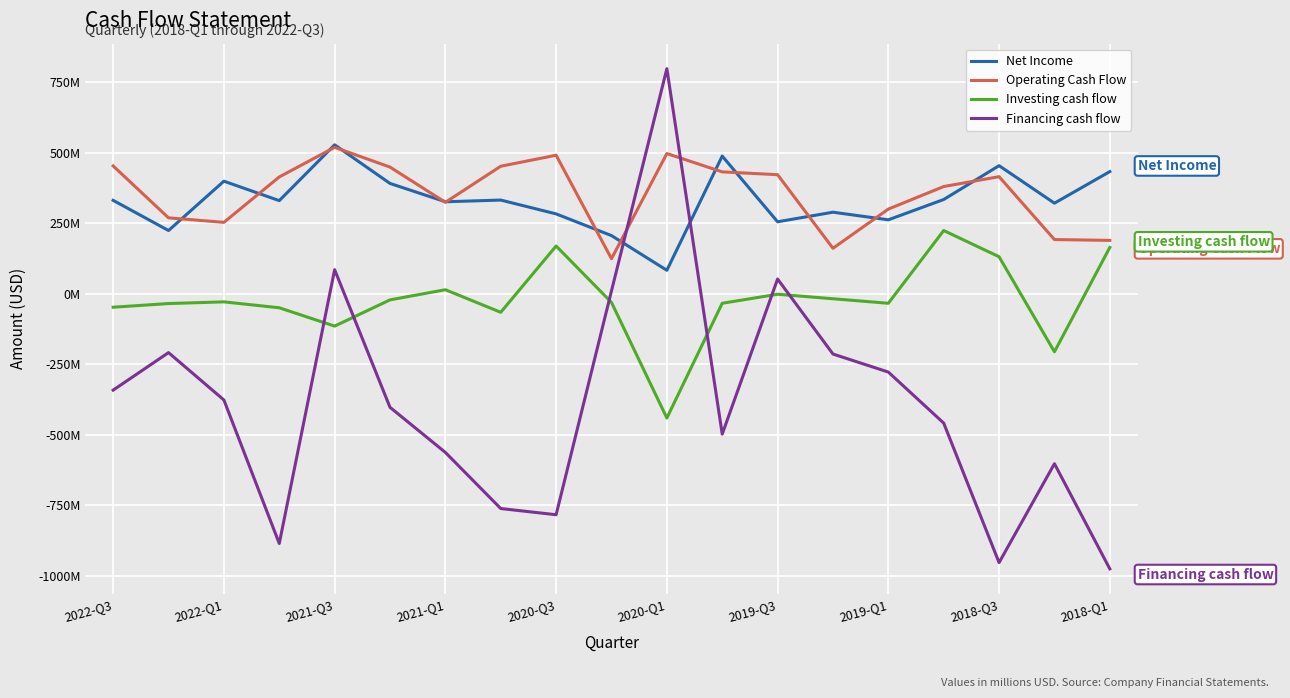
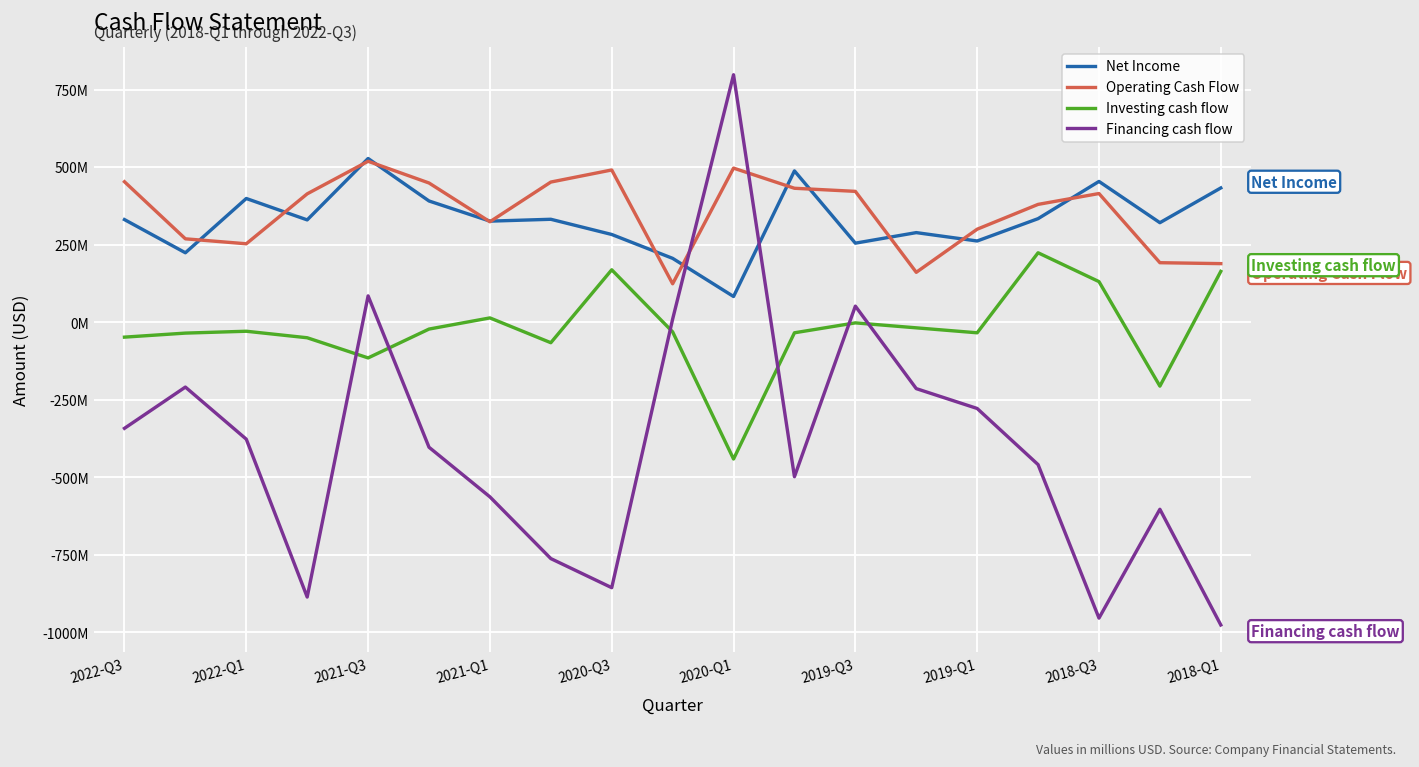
  {
    "Net Income": {
      "2022-Q3": 330000000,
      "2022-Q1": 400000000,
      "2020-Q3": 280000000,
      "2020-Q1": 80000000,
      "2019-Q3": 260000000,
      "2019-Q1": 260000000,
      "2018-Q3": 450000000,
      "2018-Q1": 430000000
    },
    "Operating Cash Flow": {
      "2022-Q3": 450000000,
      "2022-Q1": 250000000,
      "2020-Q3": 490000000,
      "2020-Q1": 500000000,
      "2019-Q3": 420000000,
      "2019-Q1": 300000000,
      "2018-Q3": 420000000,
      "2018-Q1": 190000000
    },
    "Investing cash flow": {
      "2022-Q3": -50000000,
      "2022-Q1": -30000000,
      "2021-Q3": -120000000,
      "2021-Q1": 10000000,
      "2020-Q3": 170000000,
      "2020-Q1": -440000000,
      "2019-Q3": 0,
      "2019-Q1": -30000000,
      "2018-Q3": 130000000,
      "2018-Q1": 160000000
    },
    "Financing cash flow": {
      "2022-Q3": -340000000,
      "2022-Q1": -380000000,
      "2021-Q3": 90000000,
      "2021-Q1": -560000000,
-     "2020-Q3": -780000000,
+     "2020-Q3": -860000000,
      "2020-Q1": 800000000,
      "2019-Q3": 50000000,
      "2019-Q1": -280000000,
      "2018-Q3": -950000000,
      "2018-Q1": -980000000
    }
  }
